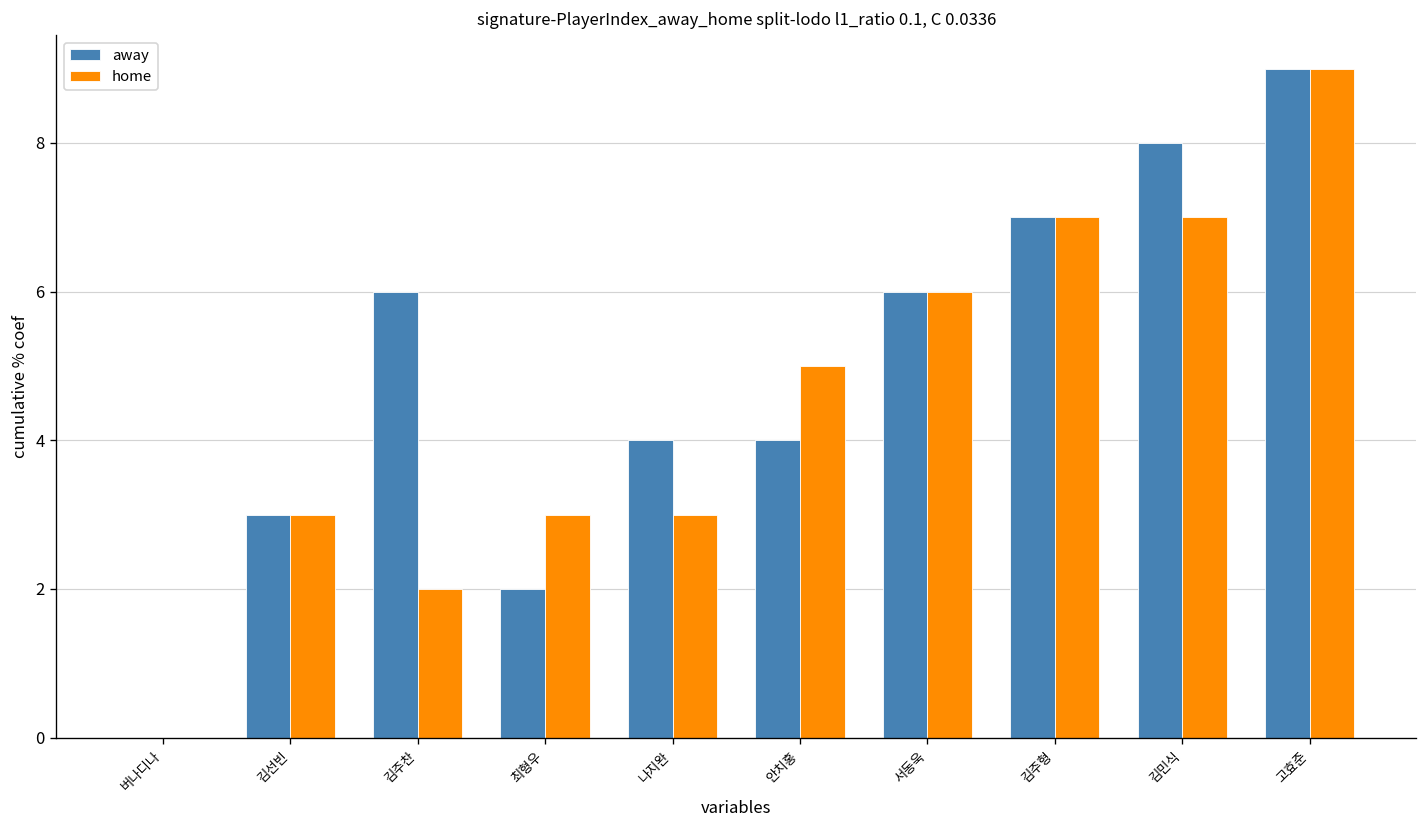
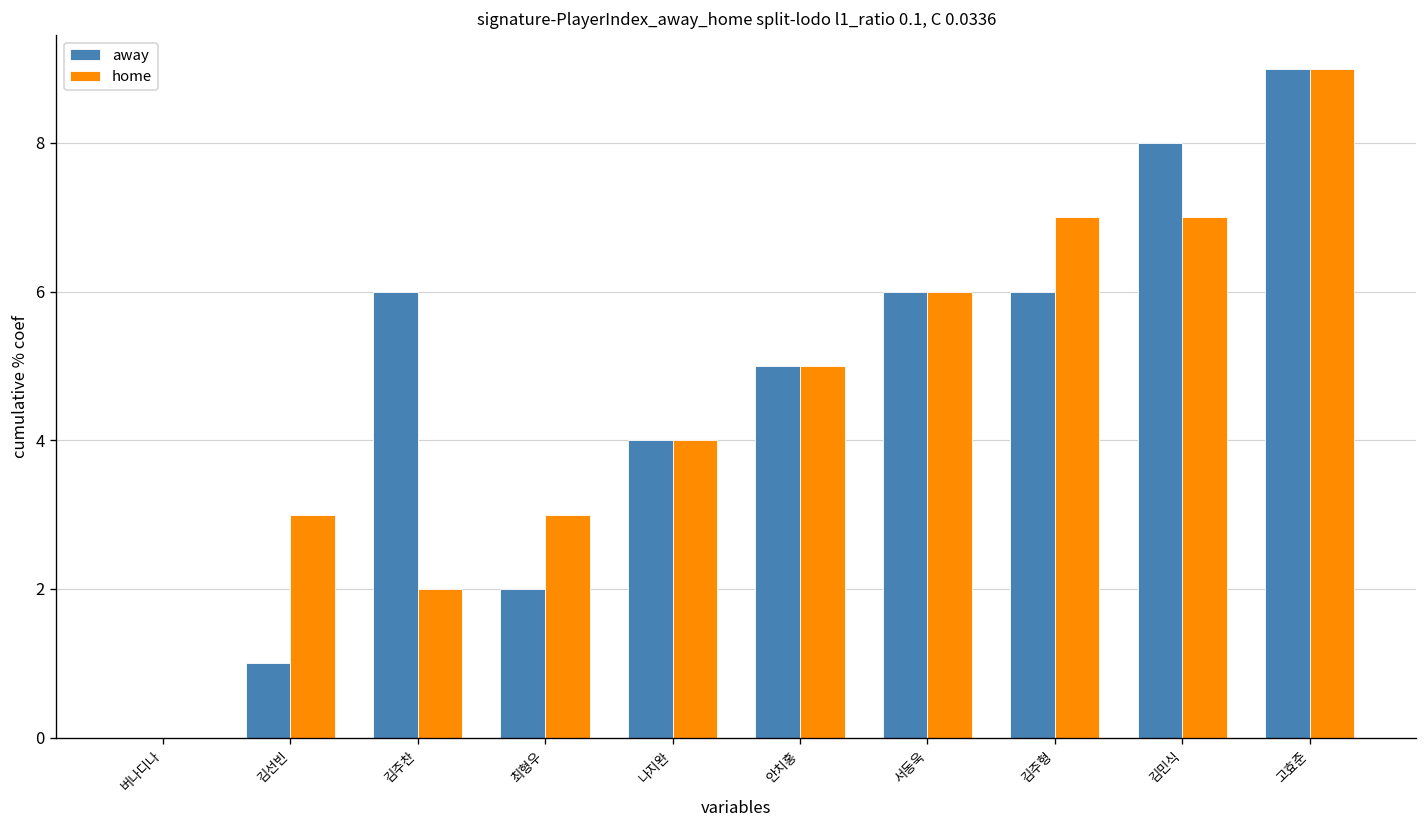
  {
    "away": {
      "버나디나": 0,
-     "김선빈": 3,
+     "김선빈": 1,
      "김주찬": 6,
      "최형우": 2,
      "나지완": 4,
-     "안치홍": 4,
+     "안치홍": 5,
      "서동욱": 6,
-     "김주형": 7,
+     "김주형": 6,
      "김민식": 8,
      "고효준": 9
    },
    "home": {
      "버나디나": 0,
      "김선빈": 3,
      "김주찬": 2,
      "최형우": 3,
-     "나지완": 3,
+     "나지완": 4,
      "안치홍": 5,
      "서동욱": 6,
      "김주형": 7,
      "김민식": 7,
      "고효준": 9
    }
  }
